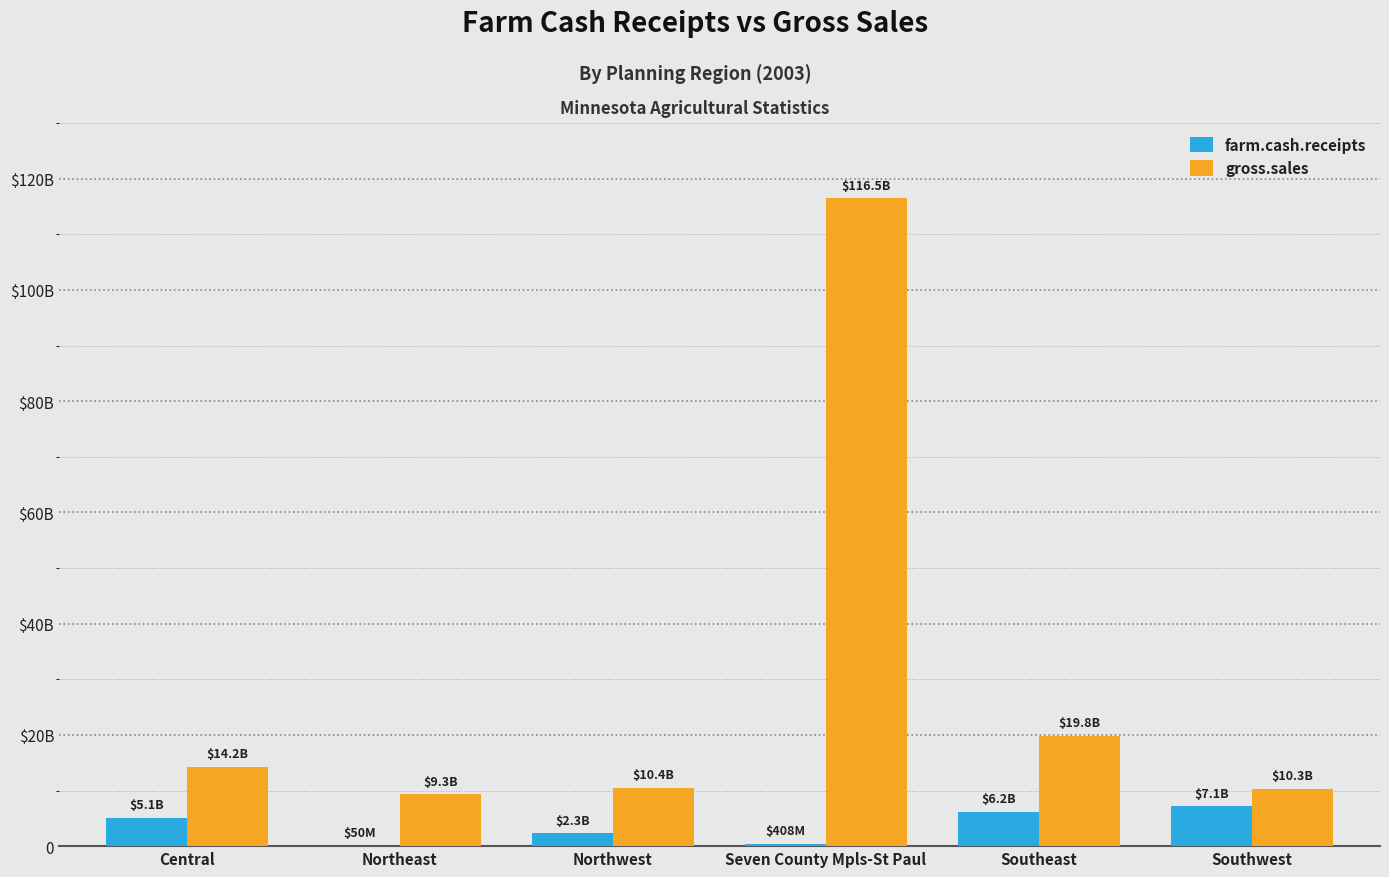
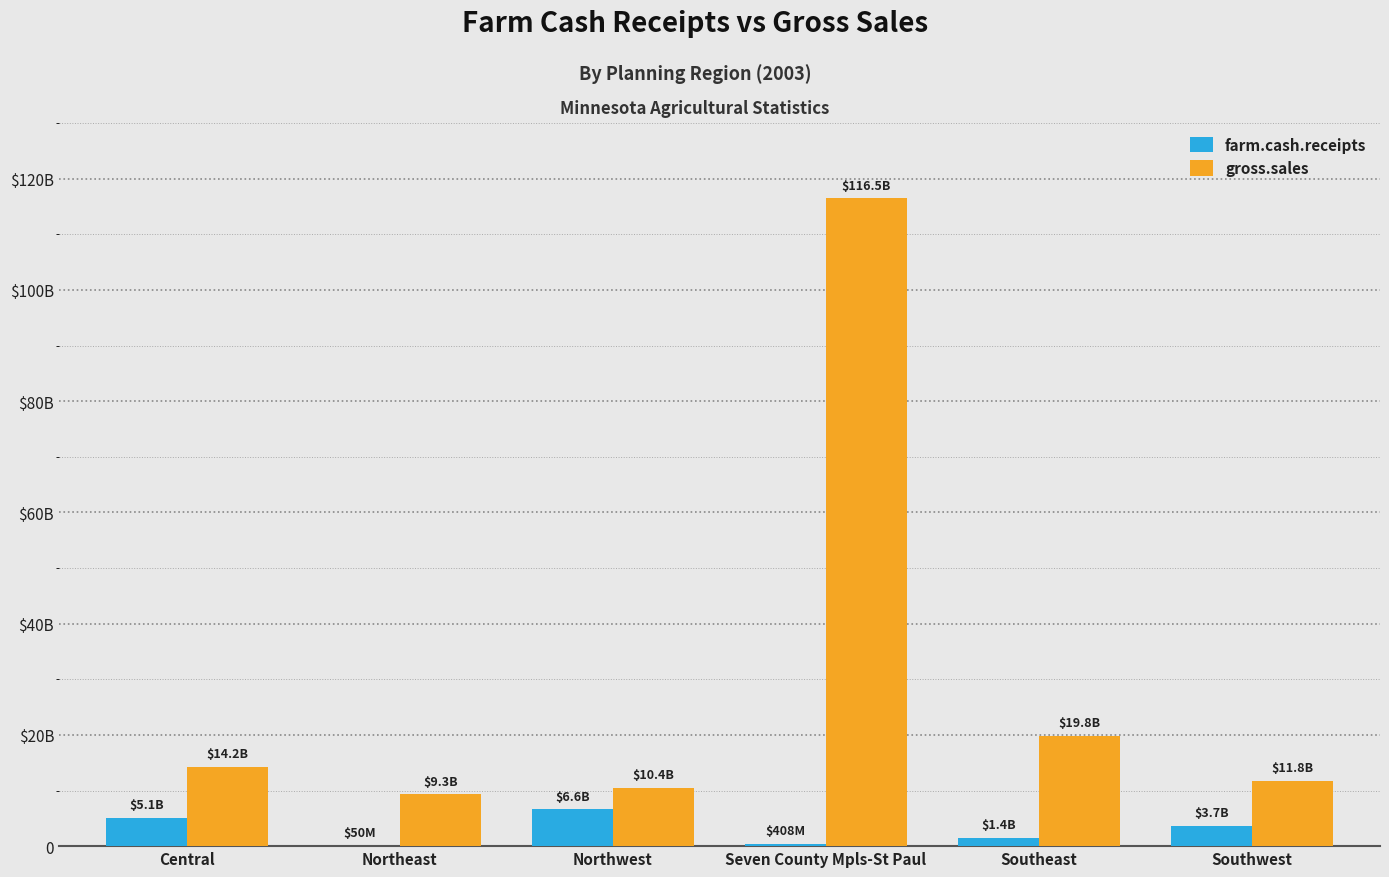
  {
    "farm.cash.receipts": {
      "Central": "$5.1B",
      "Northeast": "$50M",
-     "Northwest": "$2.3B",
+     "Northwest": "$6.6B",
      "Seven County Mpls-St Paul": "$408M",
-     "Southeast": "$6.2B",
-     "Southwest": "$7.1B"
+     "Southeast": "$1.4B",
+     "Southwest": "$3.7B"
    },
    "gross.sales": {
      "Central": "$14.2B",
      "Northeast": "$9.3B",
      "Northwest": "$10.4B",
      "Seven County Mpls-St Paul": "$116.5B",
      "Southeast": "$19.8B",
-     "Southwest": "$10.3B"
+     "Southwest": "$11.8B"
    }
  }
